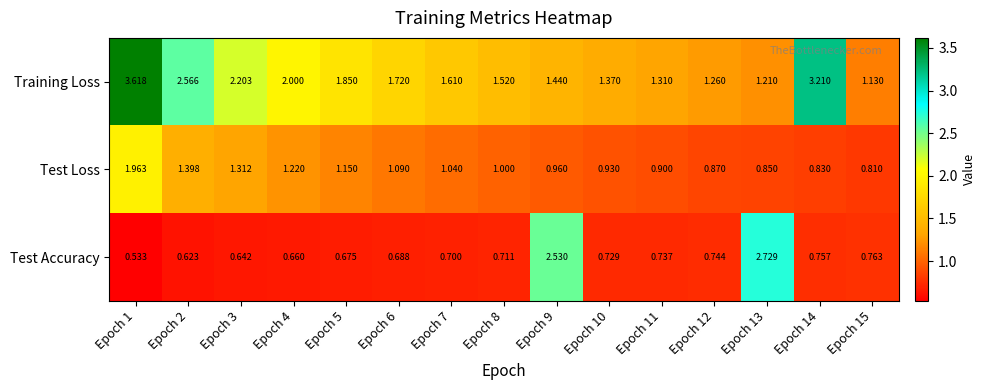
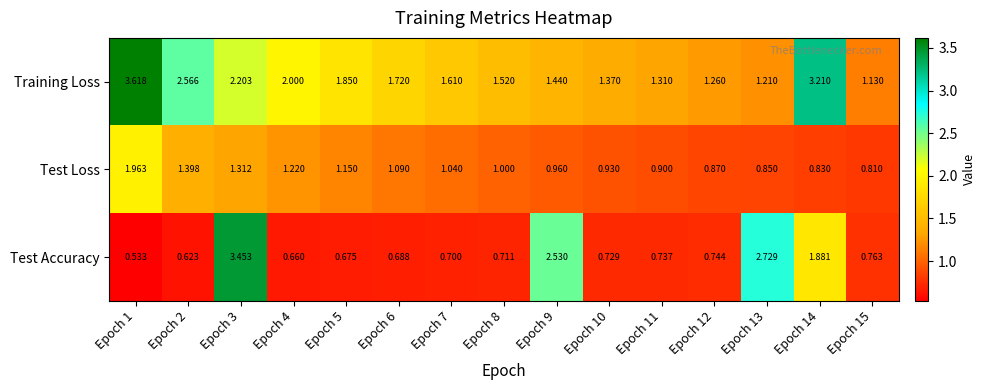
  {
    "Training Loss": {
      "Epoch 1": 3.618,
      "Epoch 2": 2.566,
      "Epoch 3": 2.203,
      "Epoch 4": 2.000,
      "Epoch 5": 1.850,
      "Epoch 6": 1.720,
      "Epoch 7": 1.610,
      "Epoch 8": 1.520,
      "Epoch 9": 1.440,
      "Epoch 10": 1.370,
      "Epoch 11": 1.310,
      "Epoch 12": 1.260,
      "Epoch 13": 1.210,
      "Epoch 15": 1.130
    },
    "Test Loss": {
      "Epoch 1": 1.963,
      "Epoch 2": 1.398,
      "Epoch 3": 1.312,
      "Epoch 4": 1.220,
      "Epoch 5": 1.150,
      "Epoch 6": 1.090,
      "Epoch 7": 1.040,
      "Epoch 8": 1.000,
      "Epoch 9": 0.960,
      "Epoch 10": 0.930,
      "Epoch 11": 0.900,
      "Epoch 12": 0.870,
      "Epoch 13": 0.850,
      "Epoch 14": 0.830,
      "Epoch 15": 0.810
    },
    "Test Accuracy": {
      "Epoch 1": 0.533,
      "Epoch 2": 0.623,
-     "Epoch 3": 0.642,
+     "Epoch 3": 3.453,
      "Epoch 4": 0.660,
      "Epoch 5": 0.675,
      "Epoch 6": 0.688,
      "Epoch 7": 0.700,
      "Epoch 8": 0.711,
      "Epoch 9": 2.530,
      "Epoch 10": 0.729,
      "Epoch 11": 0.737,
      "Epoch 12": 0.744,
      "Epoch 13": 2.729,
-     "Epoch 14": 0.757,
+     "Epoch 14": 1.881,
      "Epoch 15": 0.763
    }
  }
